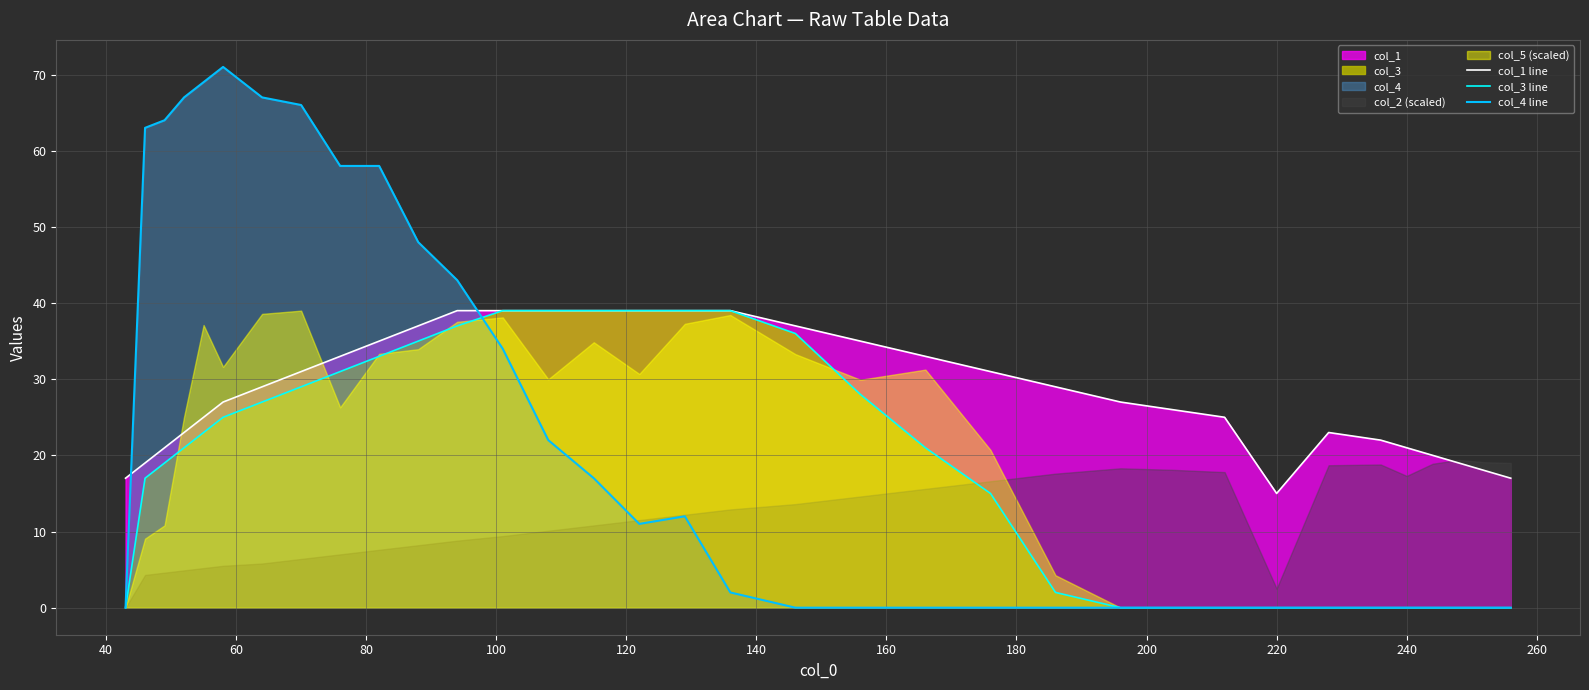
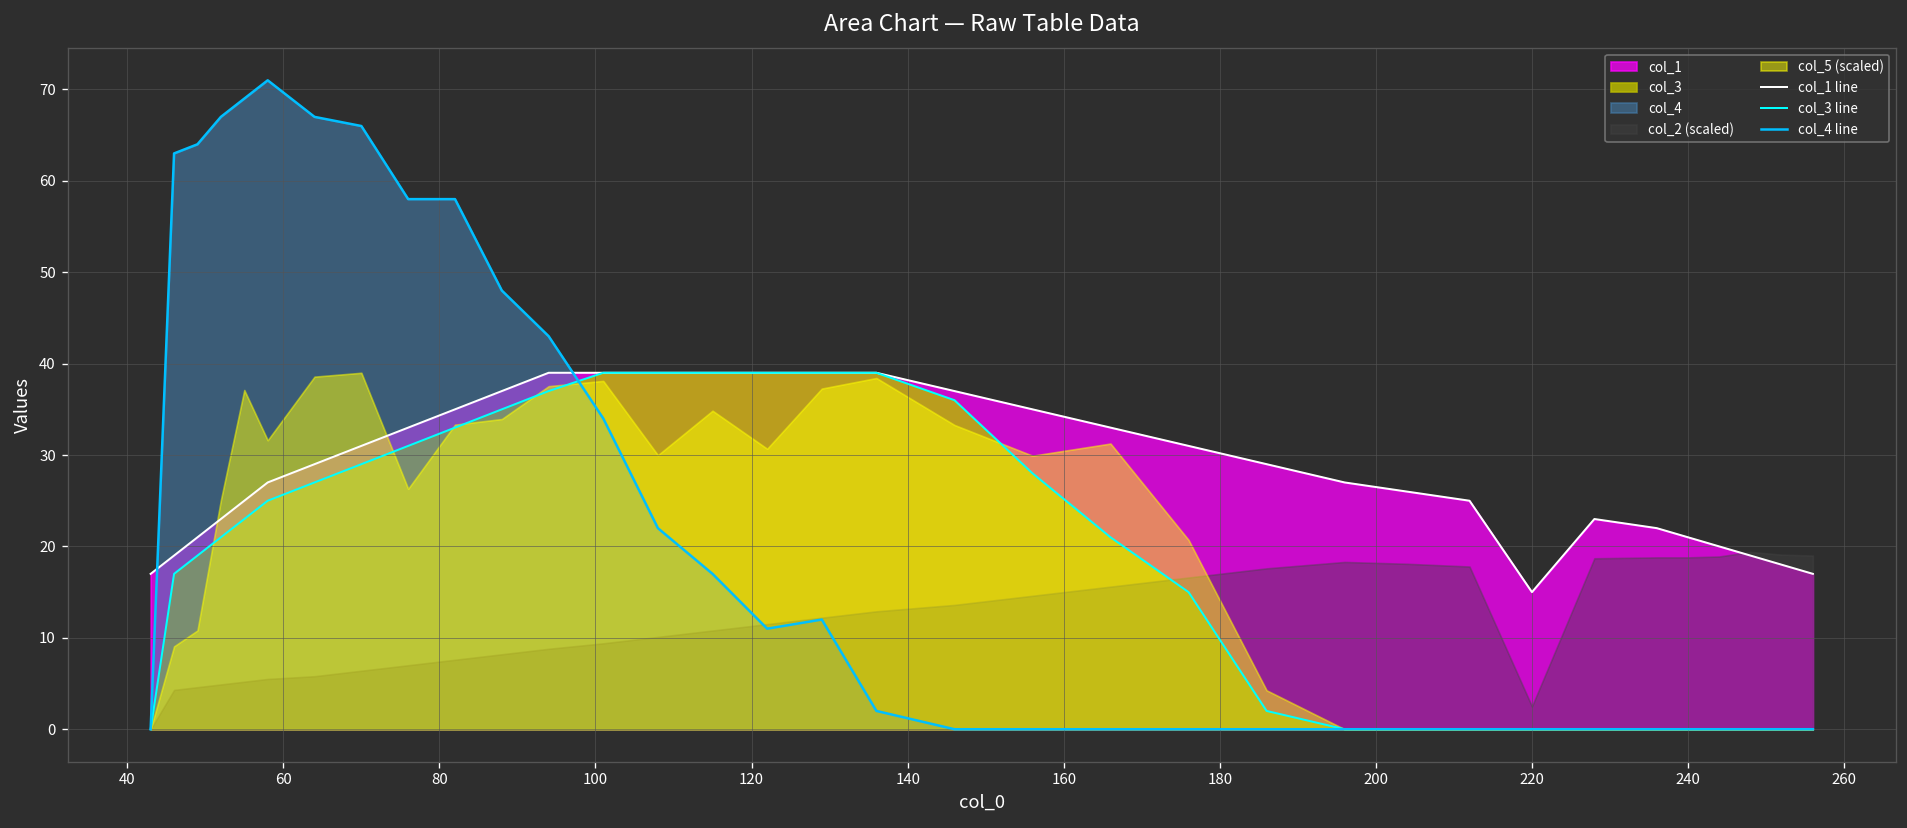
  {
    "col_1": {
      "220": 15,
      "240": 21
    },
    "col_2 (scaled)": {
      "220": 3,
-     "240": 17
+     "240": 19
    }
  }
